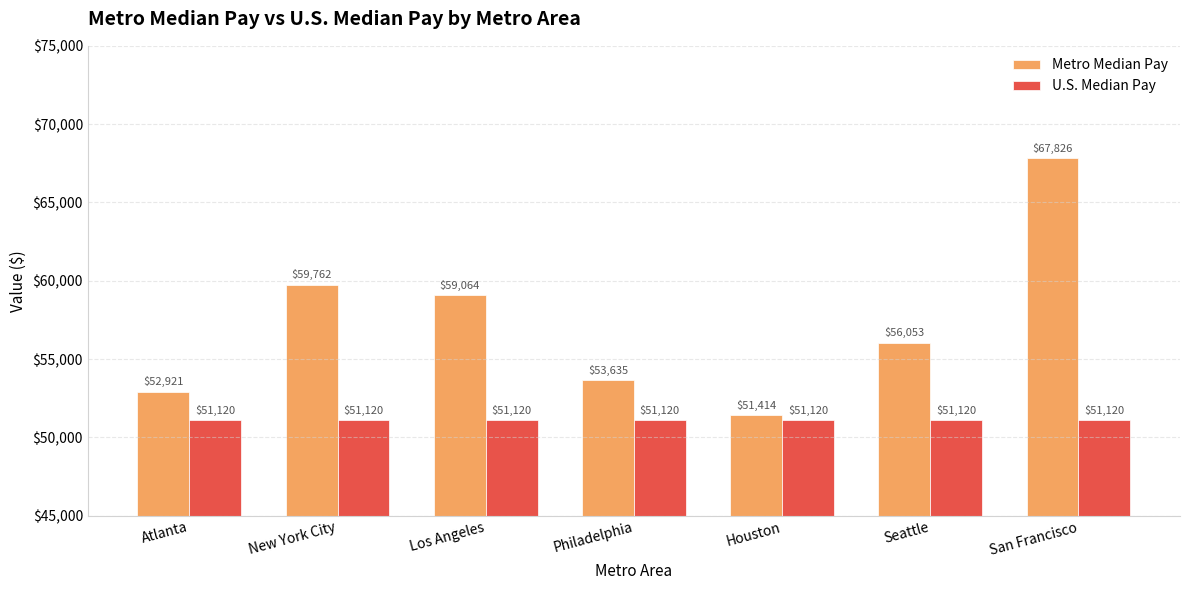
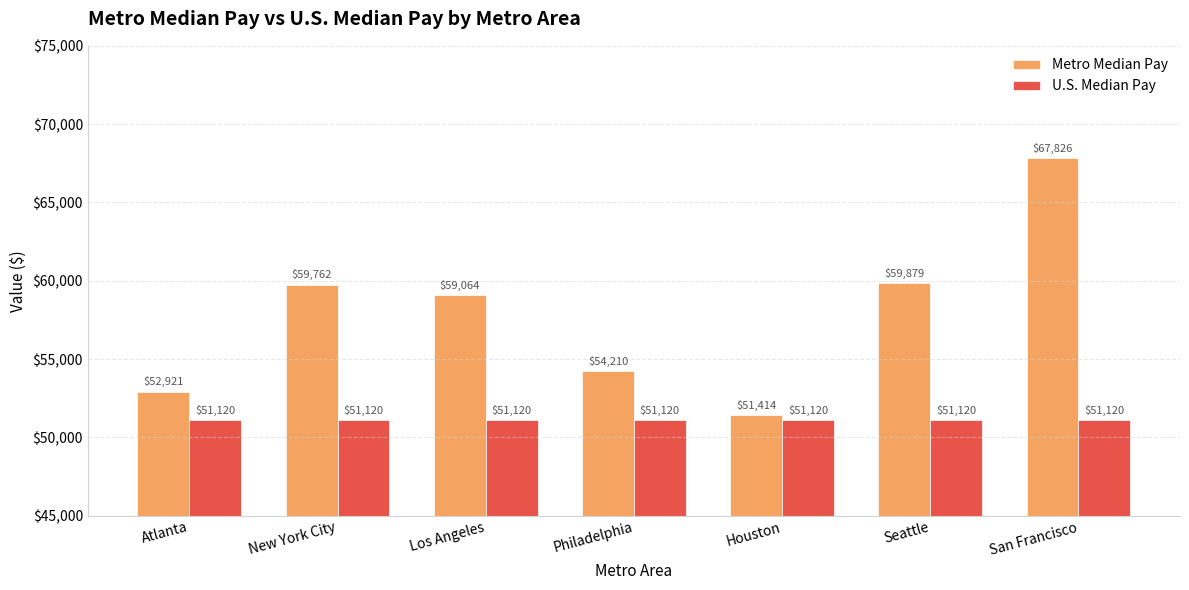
  {
    "Metro Median Pay": {
      "Atlanta": "$52,921",
      "New York City": "$59,762",
      "Los Angeles": "$59,064",
-     "Philadelphia": "$53,635",
+     "Philadelphia": "$54,210",
      "Houston": "$51,414",
-     "Seattle": "$56,053",
+     "Seattle": "$59,879",
      "San Francisco": "$67,826"
    },
    "U.S. Median Pay": {
      "Atlanta": "$51,120",
      "New York City": "$51,120",
      "Los Angeles": "$51,120",
      "Philadelphia": "$51,120",
      "Houston": "$51,120",
      "Seattle": "$51,120",
      "San Francisco": "$51,120"
    }
  }
